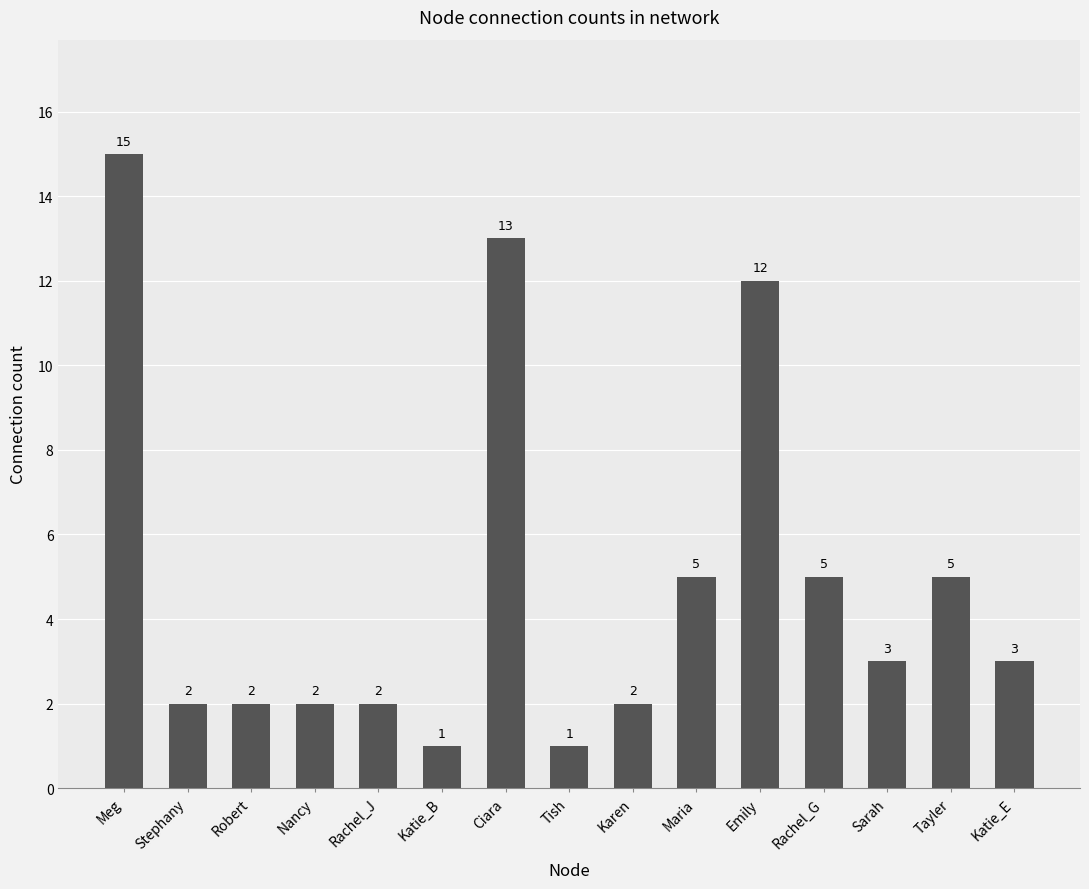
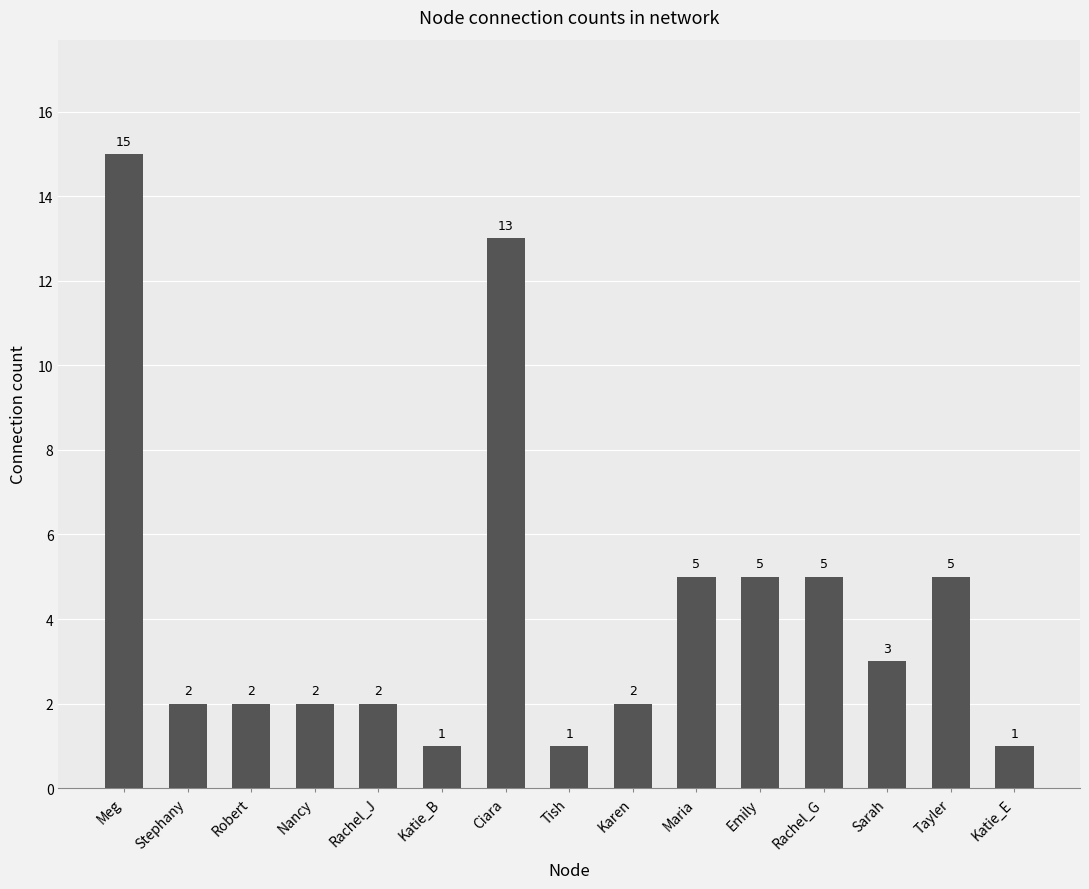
  {
    "Meg": 15,
    "Stephany": 2,
    "Robert": 2,
    "Nancy": 2,
    "Rachel_J": 2,
    "Katie_B": 1,
    "Ciara": 13,
    "Tish": 1,
    "Karen": 2,
    "Maria": 5,
-   "Emily": 12,
+   "Emily": 5,
    "Rachel_G": 5,
    "Sarah": 3,
    "Tayler": 5,
-   "Katie_E": 3
+   "Katie_E": 1
  }
